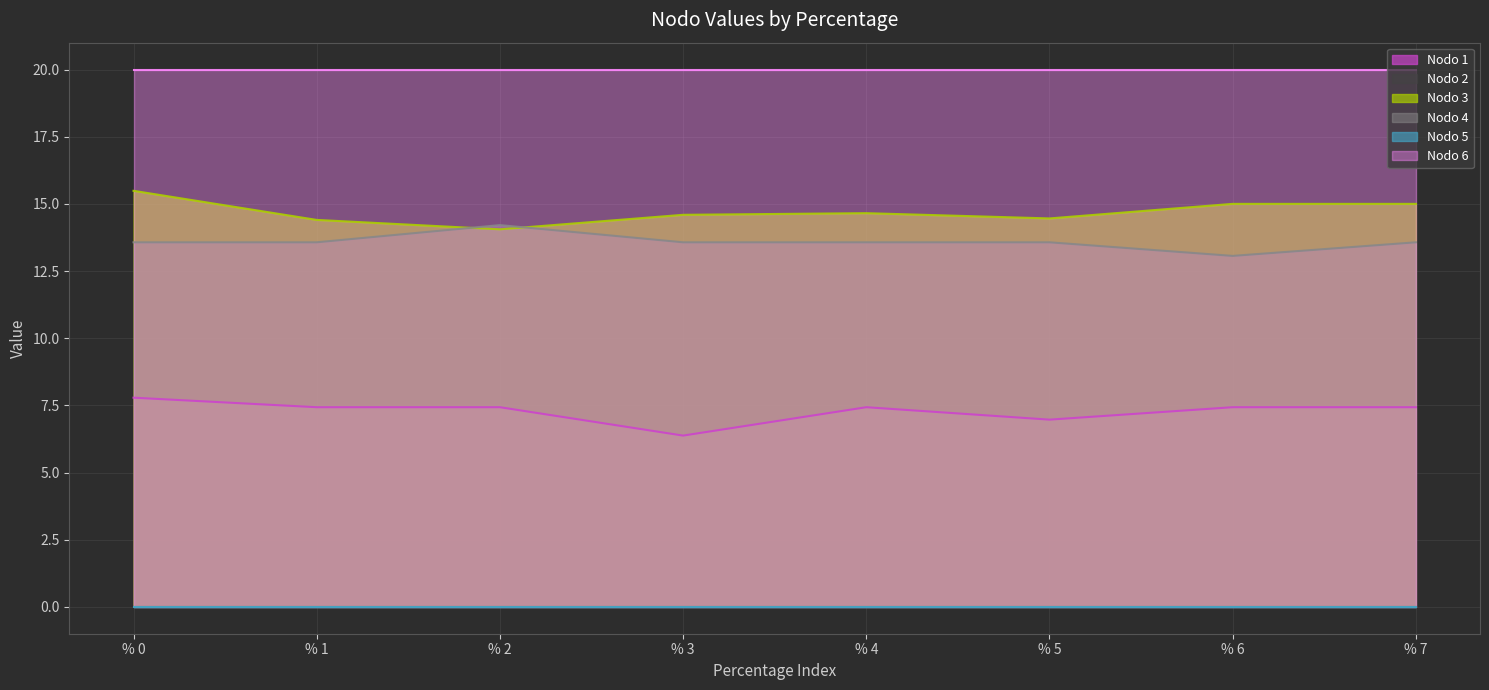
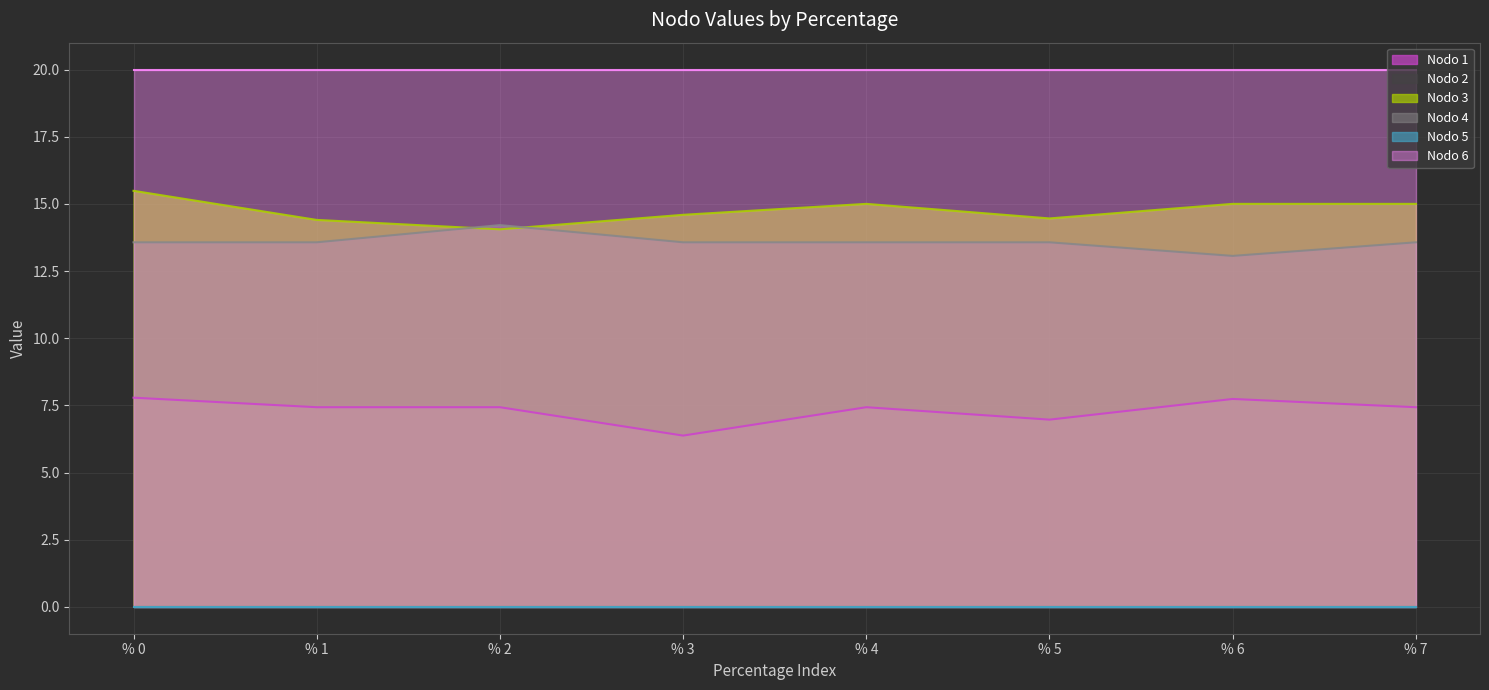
  {
    "Nodo 1": {
      "% 0": 7.8,
      "% 1": 7.4,
      "% 2": 7.4,
      "% 3": 6.4,
      "% 4": 7.4,
      "% 5": 7.0,
-     "% 6": 7.4,
+     "% 6": 7.7,
      "% 7": 7.4
    },
    "Nodo 5": {
      "% 0": 0.0,
      "% 1": 0.0,
      "% 2": 0.0,
      "% 3": 0.0,
      "% 4": 0.0,
      "% 5": 0.0,
      "% 6": 0.0,
      "% 7": 0.0
    },
    "Nodo 3": {
      "% 0": 15.5,
      "% 1": 14.4,
      "% 2": 14.1,
      "% 3": 14.6,
-     "% 4": 14.7,
+     "% 4": 15.0,
      "% 5": 14.5,
      "% 6": 15.0,
      "% 7": 15.0
    },
    "Nodo 4": {
      "% 0": 13.6,
      "% 1": 13.6,
      "% 2": 14.2,
      "% 3": 13.6,
      "% 4": 13.6,
      "% 5": 13.6,
      "% 6": 13.1,
      "% 7": 13.6
    },
    "Nodo 6": {
      "% 0": 20.0,
      "% 1": 20.0,
      "% 2": 20.0,
      "% 3": 20.0,
      "% 4": 20.0,
      "% 5": 20.0,
      "% 6": 20.0
    }
  }
